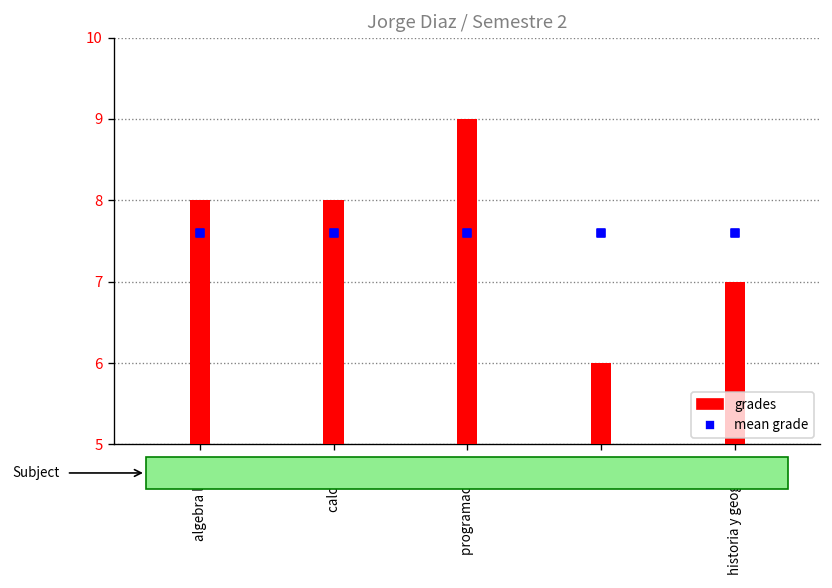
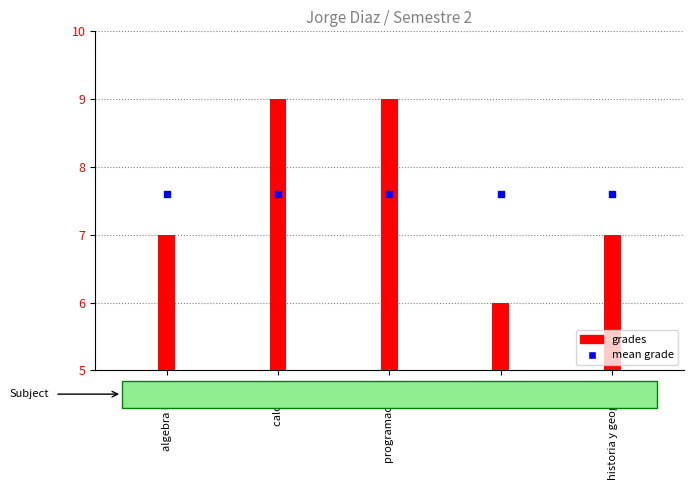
  {
    "grades": {
-     "algebra lineal": 8,
-     "calculo 2": 8,
+     "algebra lineal": 7,
+     "calculo 2": 9,
      "programacion 2": 9,
      "fisica": 6,
      "historia y geografia": 7
    }
  }
